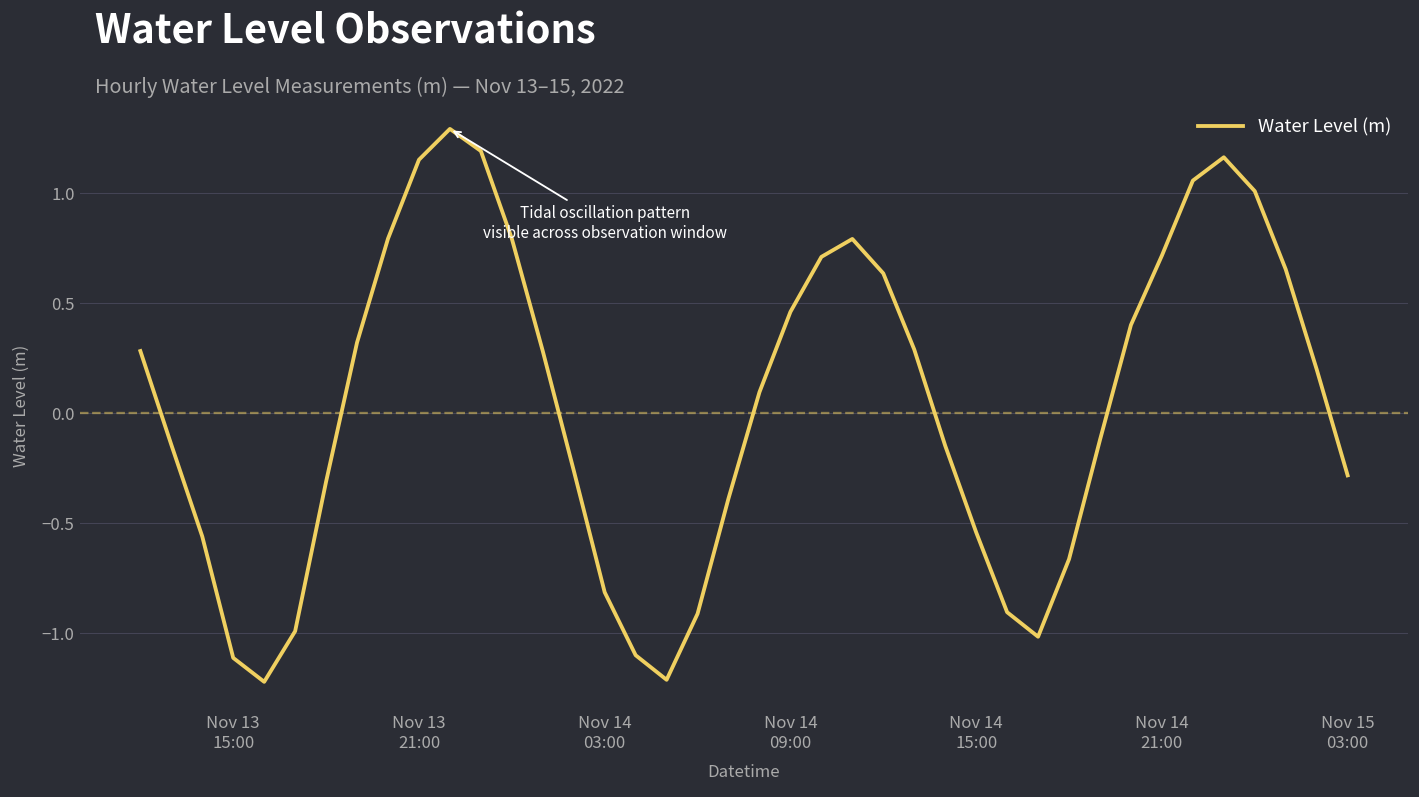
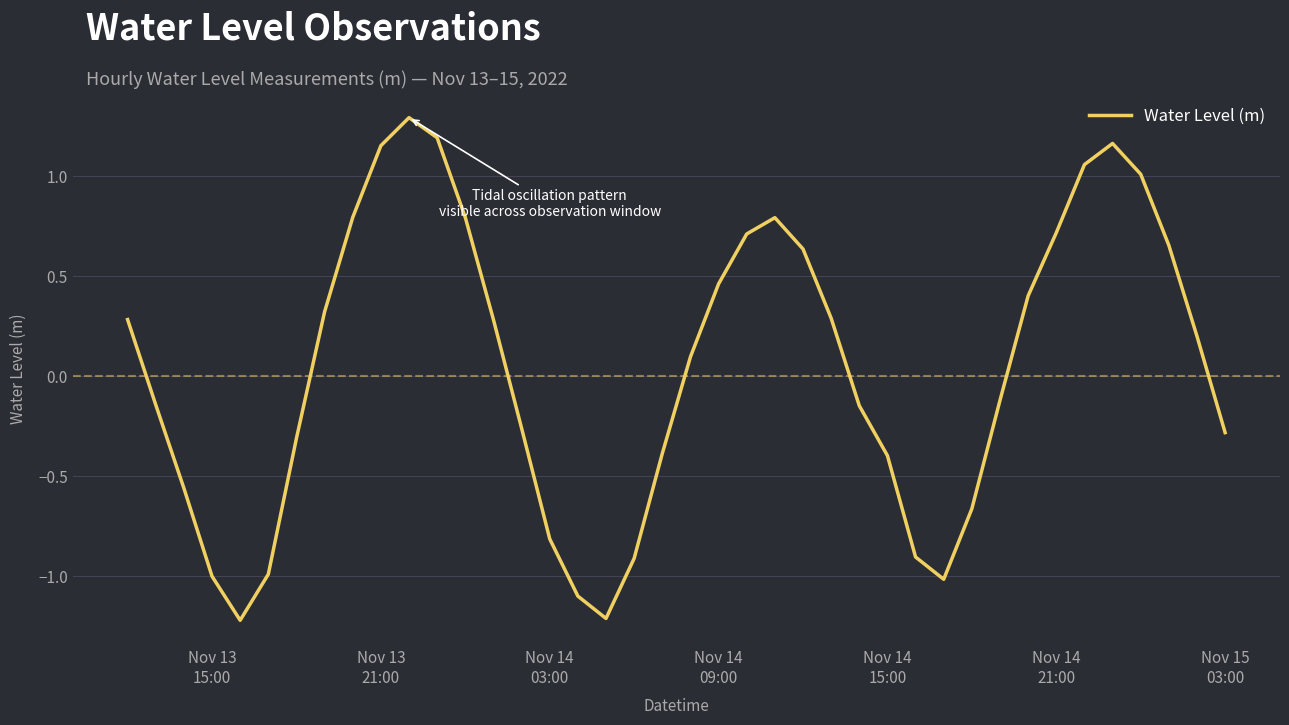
  {
-   "Nov 13 15:00": -1.11,
+   "Nov 13 15:00": -1.00,
    "Nov 13 21:00": 1.15,
    "Nov 14 03:00": -0.81,
    "Nov 14 09:00": 0.46,
-   "Nov 14 15:00": -0.54,
+   "Nov 14 15:00": -0.40,
    "Nov 14 21:00": 0.72,
    "Nov 15 03:00": -0.28
  }
